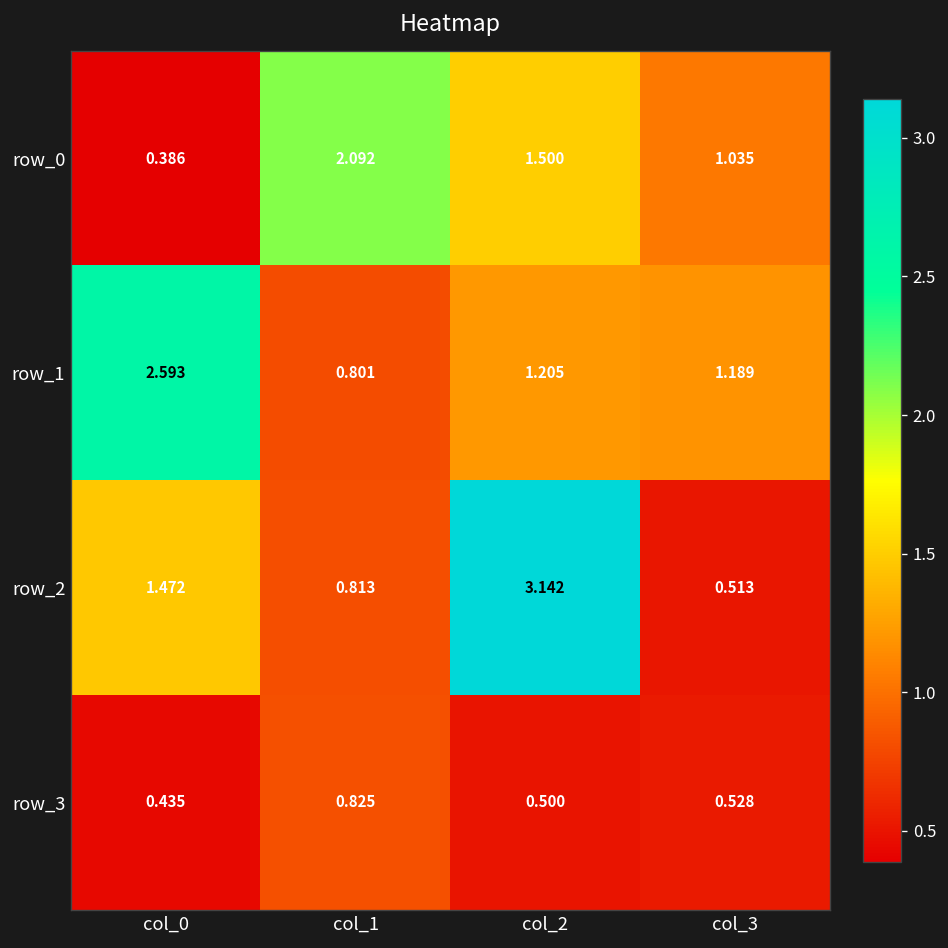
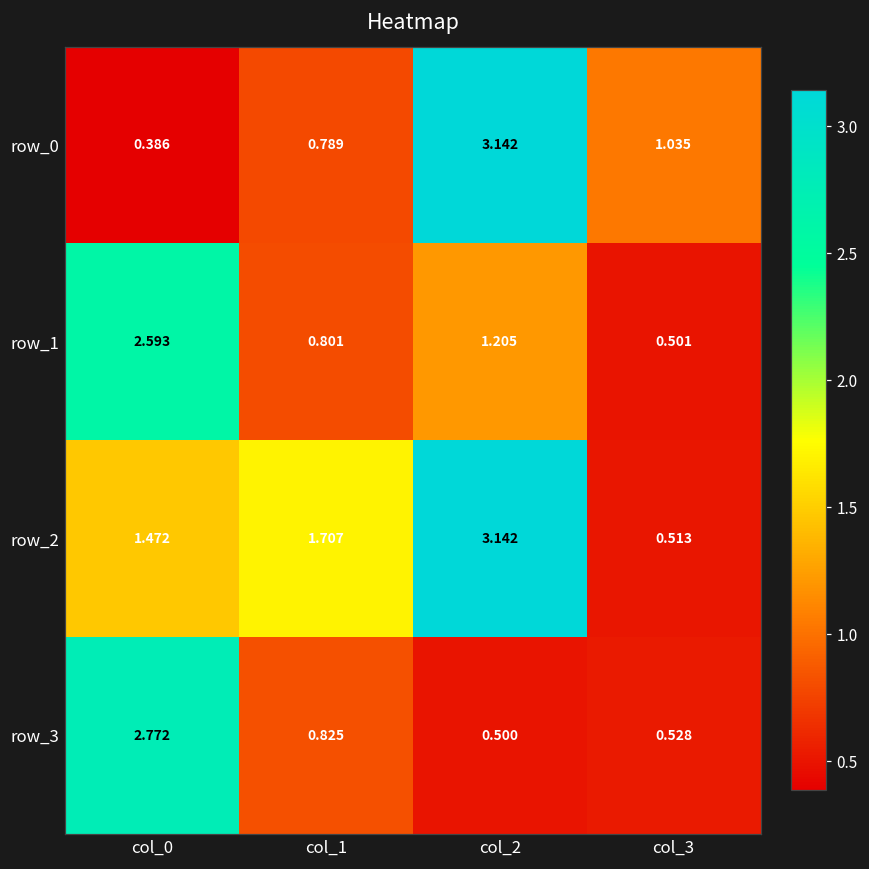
  {
    "row_0": {
      "col_0": 0.386,
-     "col_1": 2.092,
-     "col_2": 1.500,
+     "col_1": 0.789,
+     "col_2": 3.142,
      "col_3": 1.035
    },
    "row_1": {
      "col_0": 2.593,
      "col_1": 0.801,
      "col_2": 1.205,
-     "col_3": 1.189
+     "col_3": 0.501
    },
    "row_2": {
      "col_0": 1.472,
-     "col_1": 0.813,
+     "col_1": 1.707,
      "col_2": 3.142,
      "col_3": 0.513
    },
    "row_3": {
-     "col_0": 0.435,
+     "col_0": 2.772,
      "col_1": 0.825,
      "col_2": 0.500,
      "col_3": 0.528
    }
  }
